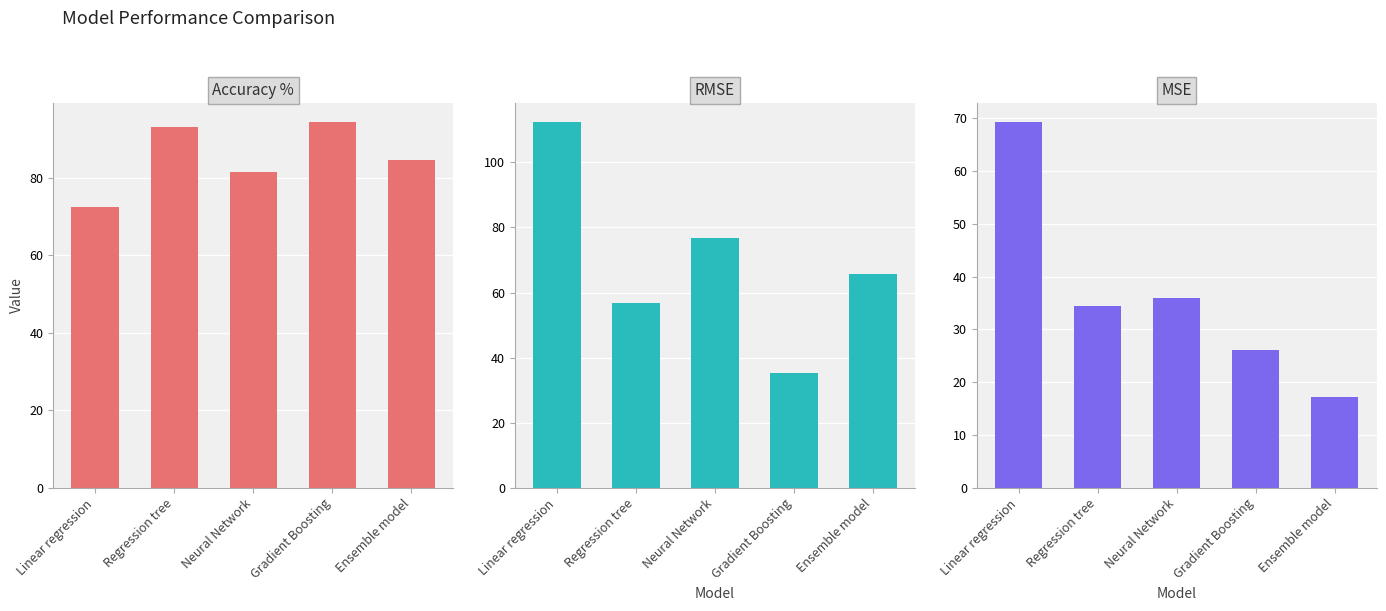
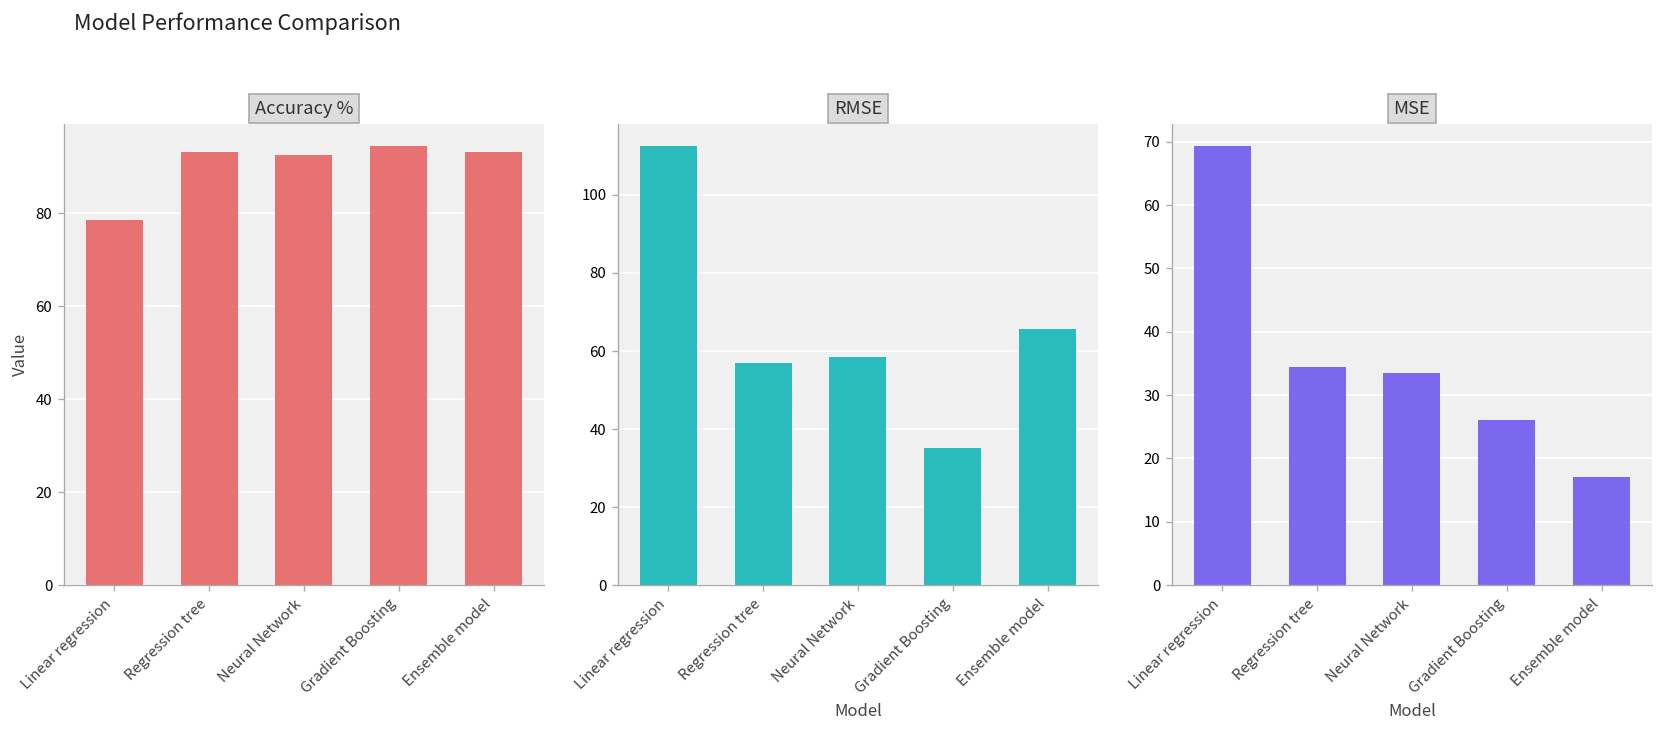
  {
    "Accuracy %": {
-     "Linear regression": 72,
+     "Linear regression": 79,
      "Regression tree": 93,
-     "Neural Network": 82,
+     "Neural Network": 93,
      "Gradient Boosting": 95,
-     "Ensemble model": 85
+     "Ensemble model": 93
    },
    "RMSE": {
      "Linear regression": 113,
      "Regression tree": 57,
-     "Neural Network": 77,
+     "Neural Network": 58,
      "Gradient Boosting": 35,
      "Ensemble model": 66
    },
    "MSE": {
      "Linear regression": 69,
      "Regression tree": 34,
-     "Neural Network": 36,
+     "Neural Network": 33,
      "Gradient Boosting": 26,
      "Ensemble model": 17
    }
  }
